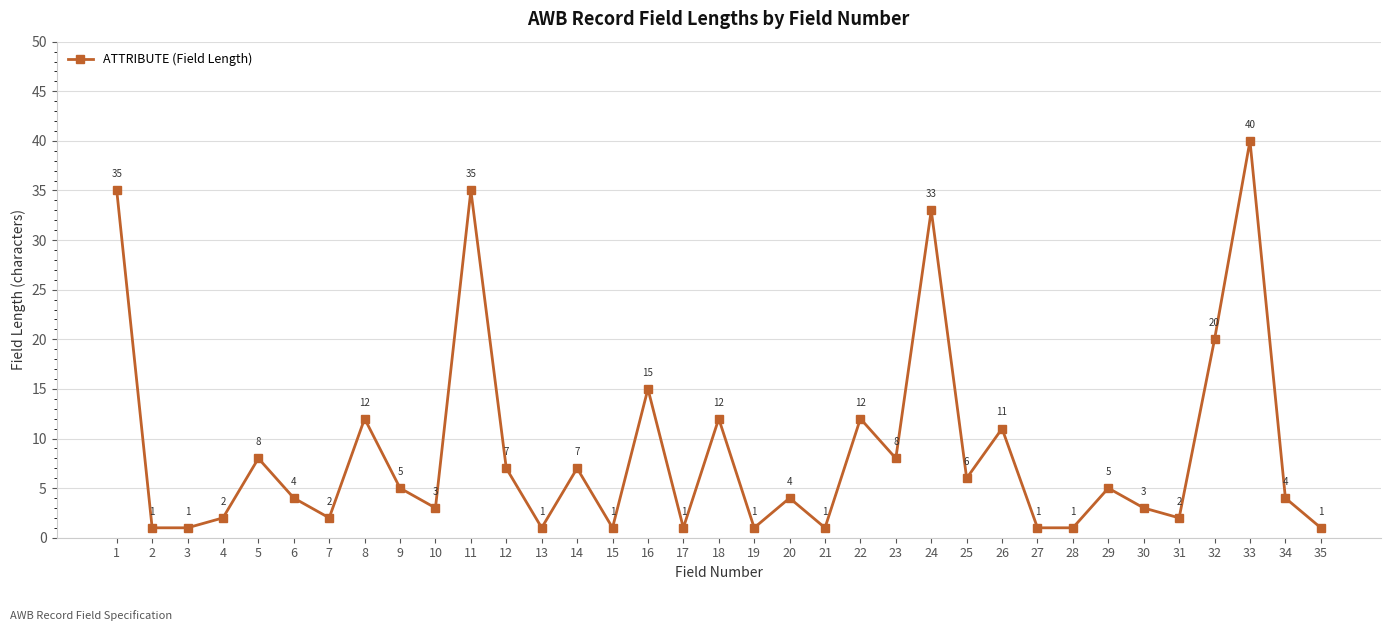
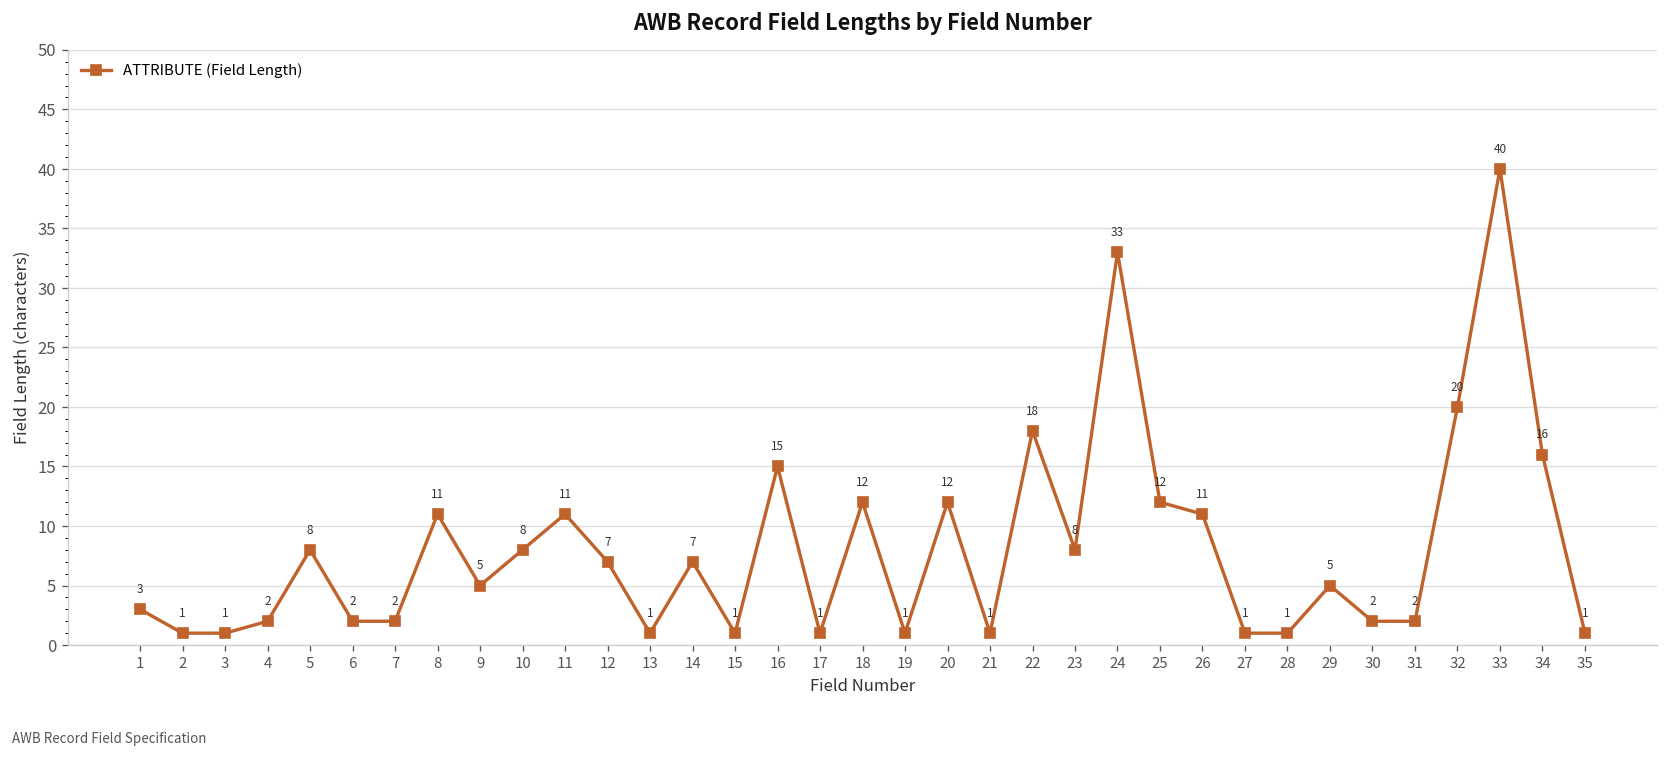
  {
-   "1": 35,
+   "1": 3,
    "2": 1,
    "3": 1,
    "4": 2,
    "5": 8,
-   "6": 4,
+   "6": 2,
    "7": 2,
-   "8": 12,
+   "8": 11,
    "9": 5,
-   "10": 3,
-   "11": 35,
+   "10": 8,
+   "11": 11,
    "12": 7,
    "13": 1,
    "14": 7,
    "15": 1,
    "16": 15,
    "17": 1,
    "18": 12,
    "19": 1,
-   "20": 4,
+   "20": 12,
    "21": 1,
-   "22": 12,
+   "22": 18,
    "23": 8,
    "24": 33,
-   "25": 6,
+   "25": 12,
    "26": 11,
    "27": 1,
    "28": 1,
    "29": 5,
-   "30": 3,
+   "30": 2,
    "31": 2,
    "32": 20,
    "33": 40,
-   "34": 4,
+   "34": 16,
    "35": 1
  }
